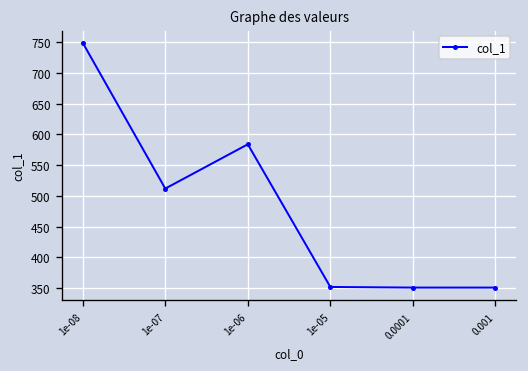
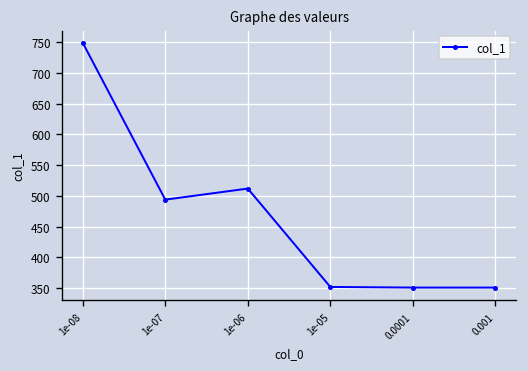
  {
    "1e-08": 750,
-   "1e-07": 510,
-   "1e-06": 580,
+   "1e-07": 490,
+   "1e-06": 510,
    "1e-05": 350,
    "0.0001": 350,
    "0.001": 350
  }
